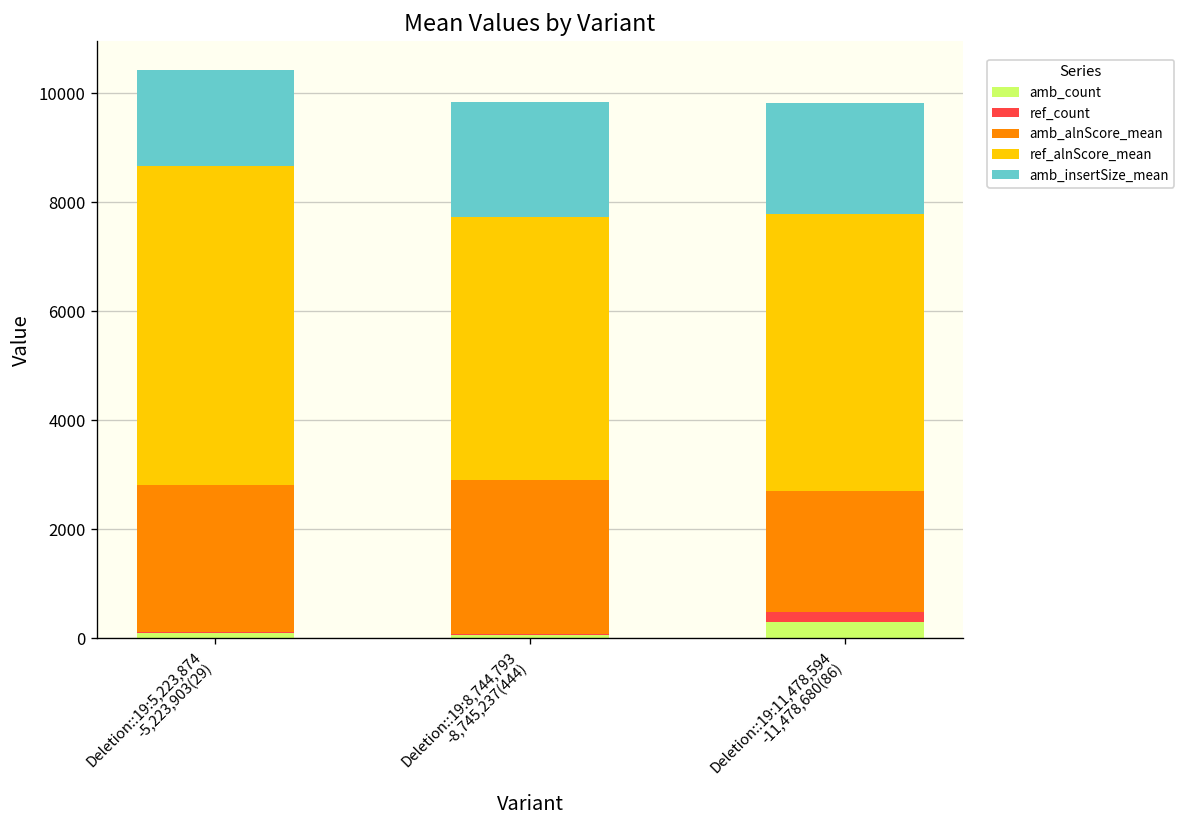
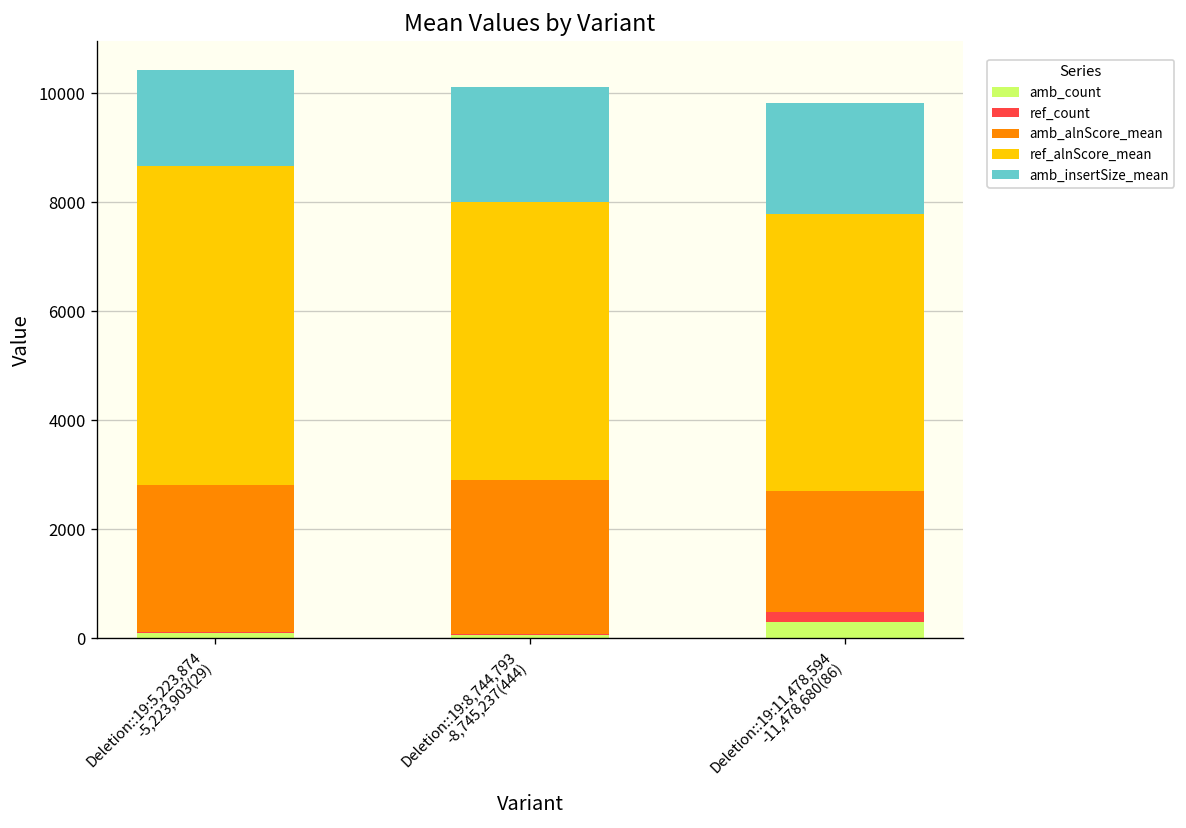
  {
    "amb_count": {
      "Deletion::19:5,223,874 -5,223,903(29)": 100,
      "Deletion::19:8,744,793 -8,745,237(444)": 100,
      "Deletion::19:11,478,594 -11,478,680(86)": 300
    },
    "ref_count": {
      "Deletion::19:11,478,594 -11,478,680(86)": 200
    },
    "amb_alnScore_mean": {
      "Deletion::19:5,223,874 -5,223,903(29)": 2700,
      "Deletion::19:8,744,793 -8,745,237(444)": 2800,
      "Deletion::19:11,478,594 -11,478,680(86)": 2200
    },
    "ref_alnScore_mean": {
      "Deletion::19:5,223,874 -5,223,903(29)": 5900,
-     "Deletion::19:8,744,793 -8,745,237(444)": 4800,
+     "Deletion::19:8,744,793 -8,745,237(444)": 5100,
      "Deletion::19:11,478,594 -11,478,680(86)": 5100
    },
    "amb_insertSize_mean": {
      "Deletion::19:5,223,874 -5,223,903(29)": 1800,
      "Deletion::19:8,744,793 -8,745,237(444)": 2100,
      "Deletion::19:11,478,594 -11,478,680(86)": 2000
    }
  }
